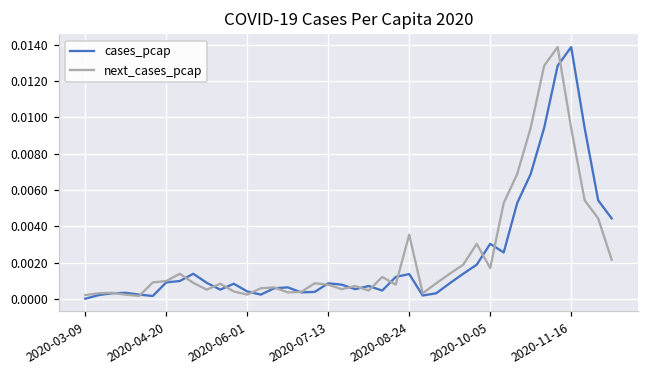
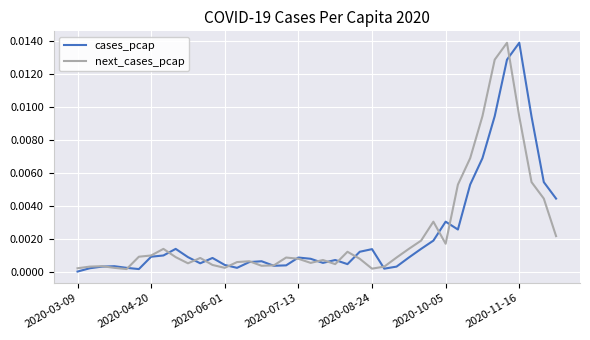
  {
    "cases_pcap": {
      "2020-03-09": 0.0000,
      "2020-06-01": 0.0004,
      "2020-08-24": 0.0014,
      "2020-10-05": 0.0030,
      "2020-11-16": 0.0139
    },
    "next_cases_pcap": {
      "2020-03-09": 0.0002,
      "2020-06-01": 0.0002,
-     "2020-08-24": 0.0035,
+     "2020-08-24": 0.0002,
      "2020-10-05": 0.0017,
      "2020-11-16": 0.0094
    }
  }
